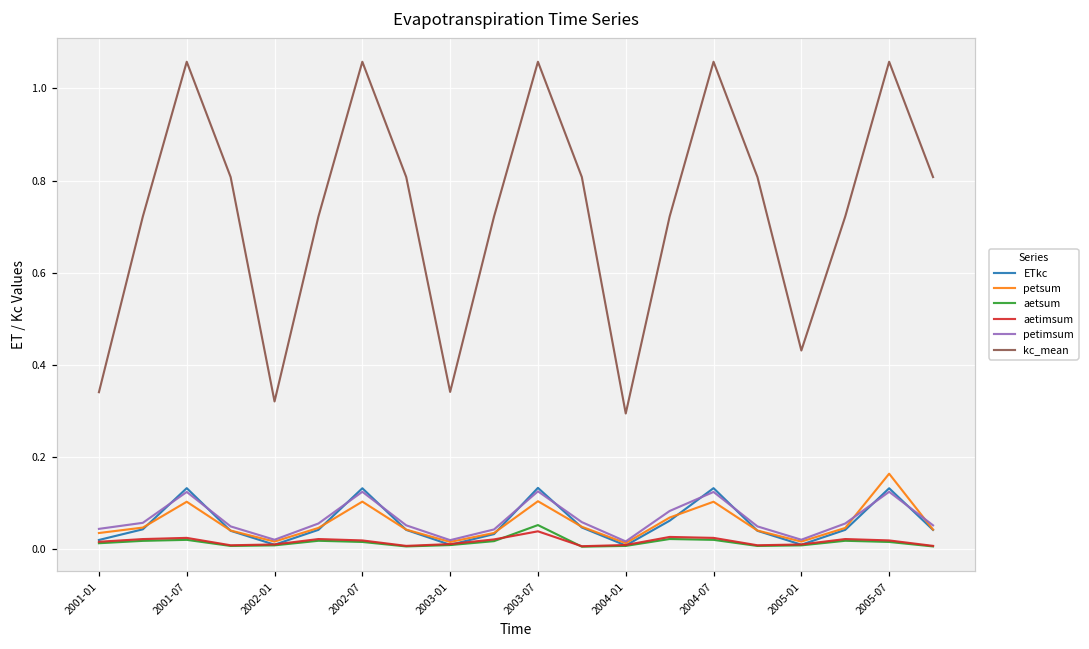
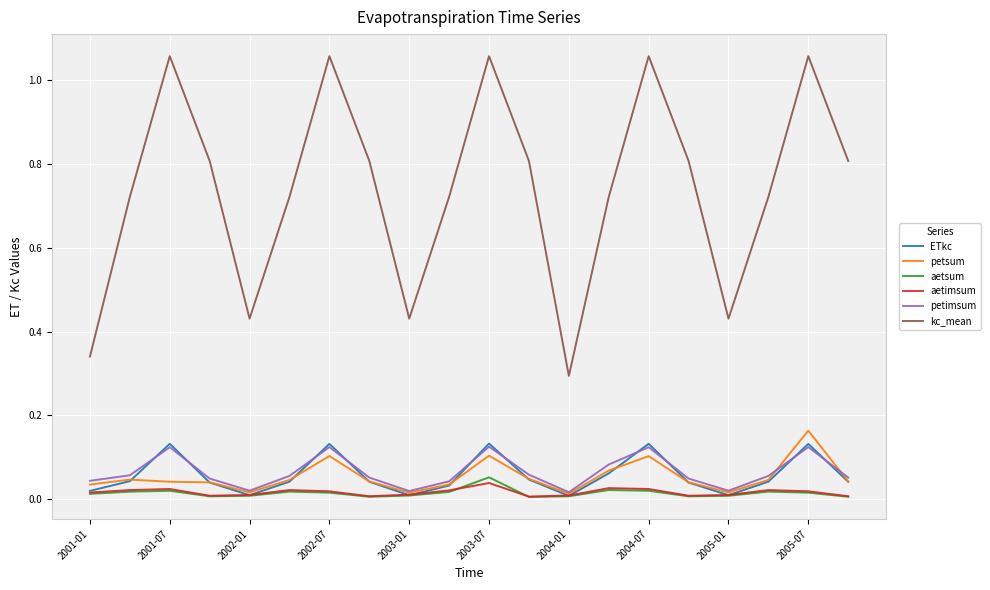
  {
    "ETkc": {
      "2001-07": 0.13,
      "2002-07": 0.13,
      "2003-07": 0.13,
      "2004-07": 0.13,
      "2005-07": 0.13
    },
    "petsum": {
      "2001-01": 0.03,
-     "2001-07": 0.10,
+     "2001-07": 0.04,
      "2002-07": 0.10,
      "2003-07": 0.10,
      "2004-07": 0.10,
      "2005-07": 0.16
    },
    "aetsum": {
      "2003-07": 0.05
    },
    "aetimsum": {
      "2003-07": 0.04
    },
    "petimsum": {
      "2001-01": 0.04,
      "2001-07": 0.12,
      "2002-07": 0.12,
      "2003-07": 0.13,
      "2004-07": 0.12,
      "2005-07": 0.12
    },
    "kc_mean": {
      "2001-01": 0.34,
      "2001-07": 1.06,
-     "2002-01": 0.32,
+     "2002-01": 0.43,
      "2002-07": 1.06,
-     "2003-01": 0.34,
+     "2003-01": 0.43,
      "2003-07": 1.06,
      "2004-01": 0.29,
      "2004-07": 1.06,
      "2005-01": 0.43,
      "2005-07": 1.06
    }
  }
